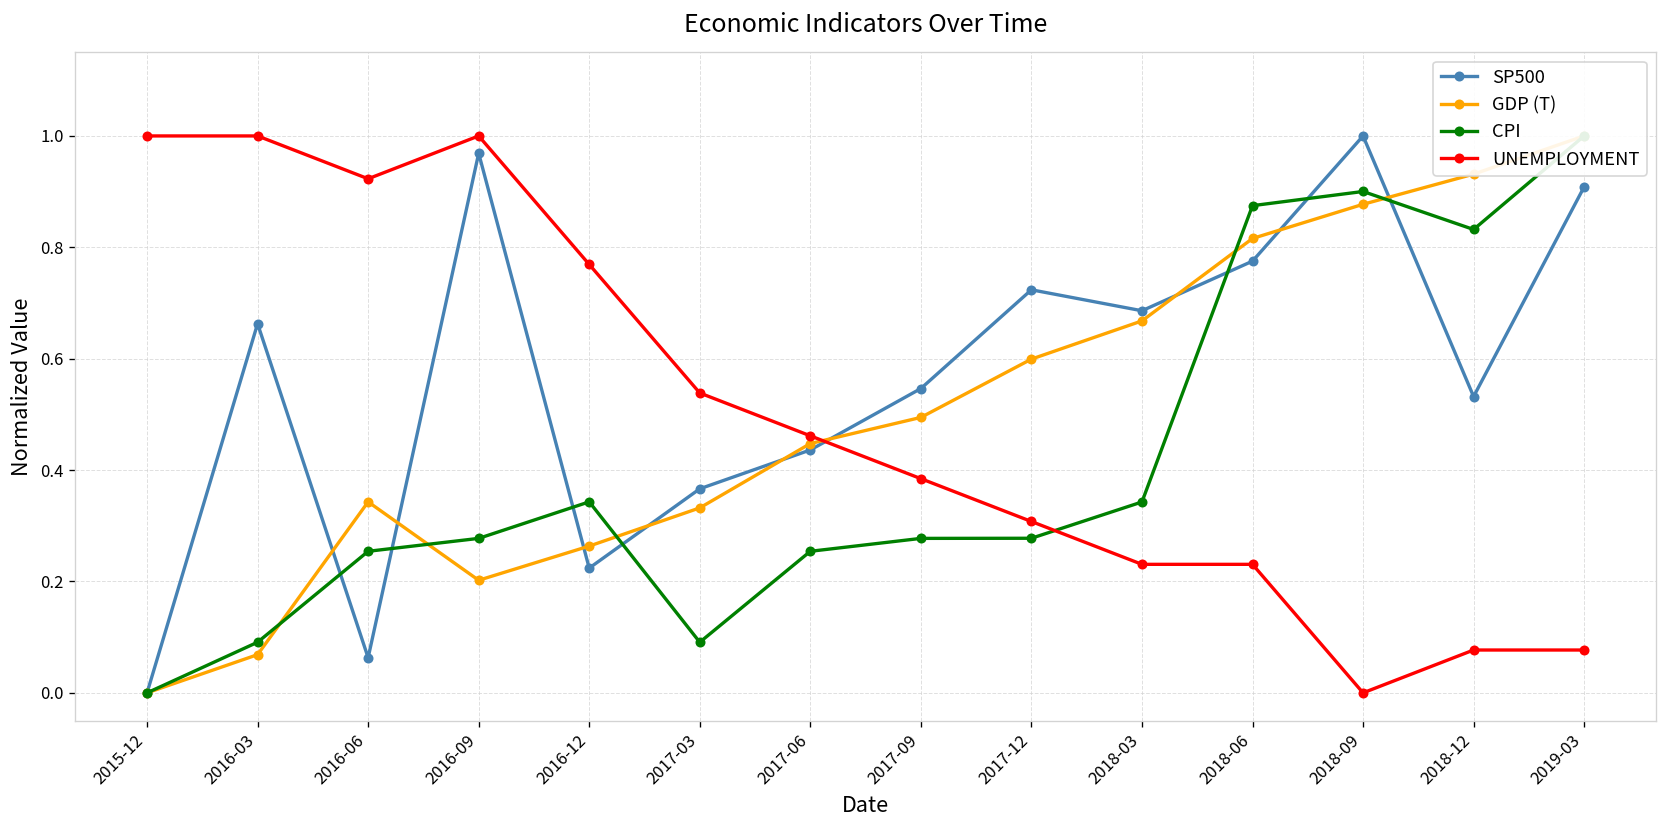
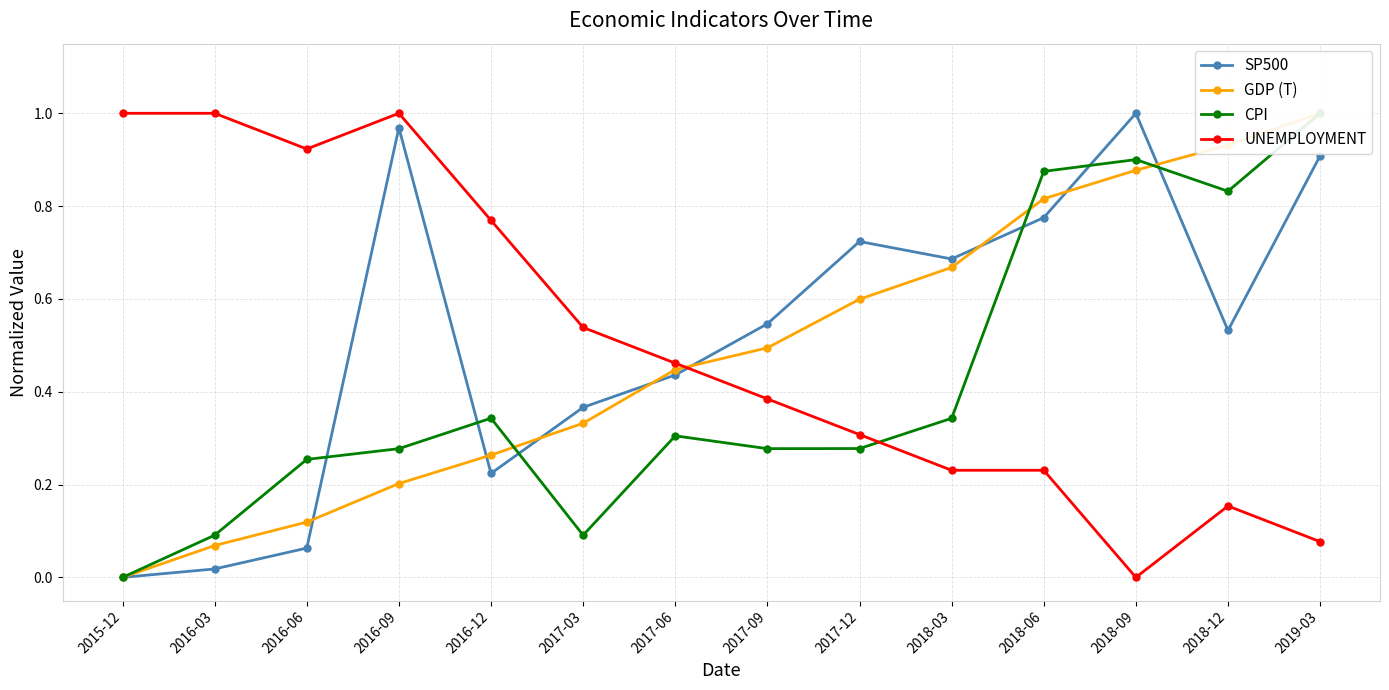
  {
    "SP500": {
-     "2016-03": 0.66,
+     "2016-03": 0.02,
      "2016-06": 0.06,
      "2016-09": 0.97,
      "2016-12": 0.22,
      "2017-03": 0.37,
      "2017-06": 0.44,
      "2017-09": 0.55,
      "2017-12": 0.72,
      "2018-03": 0.69,
      "2018-06": 0.78,
      "2018-09": 1.00,
      "2018-12": 0.53,
      "2019-03": 0.91
    },
    "GDP (T)": {
      "2016-03": 0.07,
-     "2016-06": 0.34,
+     "2016-06": 0.12,
      "2016-09": 0.20,
      "2016-12": 0.26,
      "2017-03": 0.33,
      "2017-06": 0.45,
      "2017-09": 0.49,
      "2017-12": 0.60,
      "2018-03": 0.67,
      "2018-06": 0.82,
      "2018-09": 0.88
    },
    "CPI": {
      "2016-03": 0.09,
      "2016-06": 0.25,
      "2016-09": 0.28,
      "2016-12": 0.34,
      "2017-03": 0.09,
-     "2017-06": 0.25,
+     "2017-06": 0.30,
      "2017-09": 0.28,
      "2017-12": 0.28,
      "2018-03": 0.34,
      "2018-06": 0.87,
      "2018-09": 0.90,
      "2018-12": 0.83
    },
    "UNEMPLOYMENT": {
      "2015-12": 1.00,
      "2016-03": 1.00,
      "2016-06": 0.92,
      "2016-09": 1.00,
      "2016-12": 0.77,
      "2017-03": 0.54,
      "2017-06": 0.46,
      "2017-09": 0.38,
      "2017-12": 0.31,
      "2018-03": 0.23,
      "2018-06": 0.23,
      "2018-09": 0.00,
-     "2018-12": 0.08,
+     "2018-12": 0.15,
      "2019-03": 0.08
    }
  }
